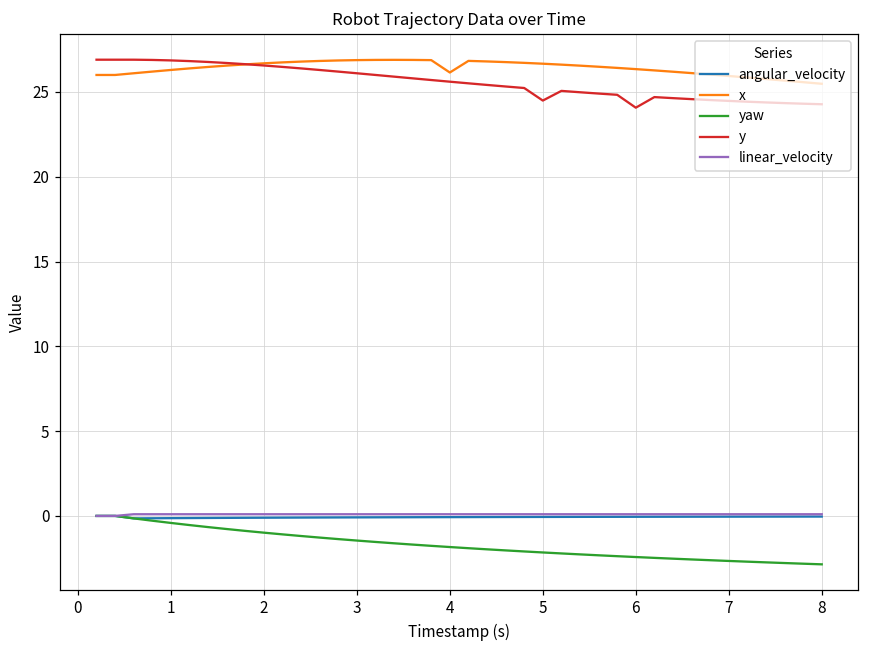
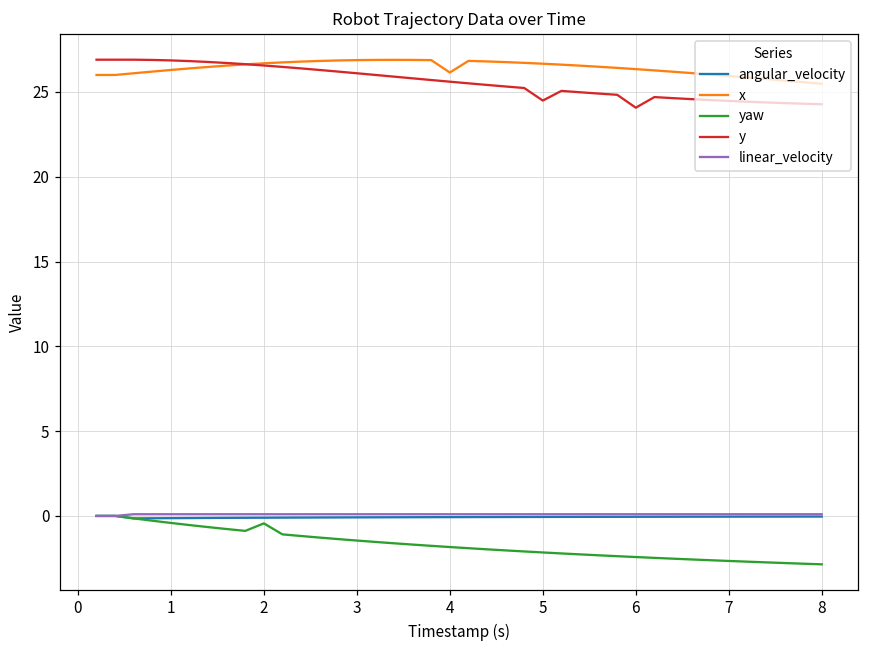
  {
    "angular_velocity": {
      "1": -0.1,
      "2": -0.1,
      "3": -0.1,
      "4": -0.1
    },
    "x": {
      "1": 26.3,
      "3": 26.9,
      "4": 26.1,
      "5": 26.7,
      "6": 26.3
    },
    "yaw": {
      "1": -0.4,
-     "2": -1.0,
+     "2": -0.4,
      "3": -1.5,
      "4": -1.8,
      "5": -2.2,
      "6": -2.4,
      "7": -2.7,
      "8": -2.9
    },
    "y": {
      "1": 26.9,
      "3": 26.1,
      "4": 25.6,
      "5": 24.5,
      "6": 24.1
    },
    "linear_velocity": {
      "1": 0.1,
      "2": 0.1,
      "3": 0.1,
      "4": 0.1
    }
  }
